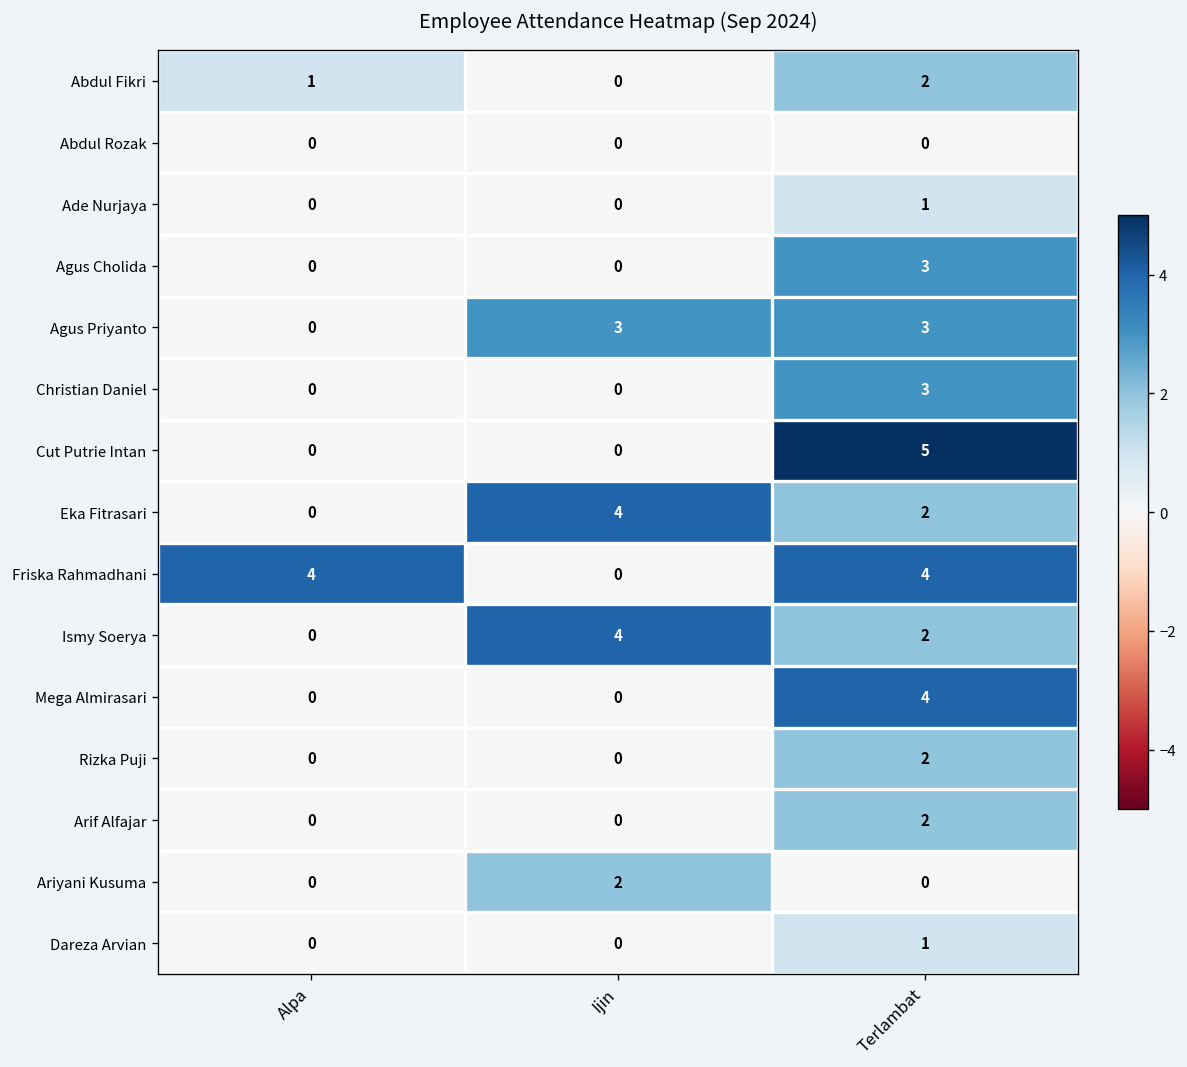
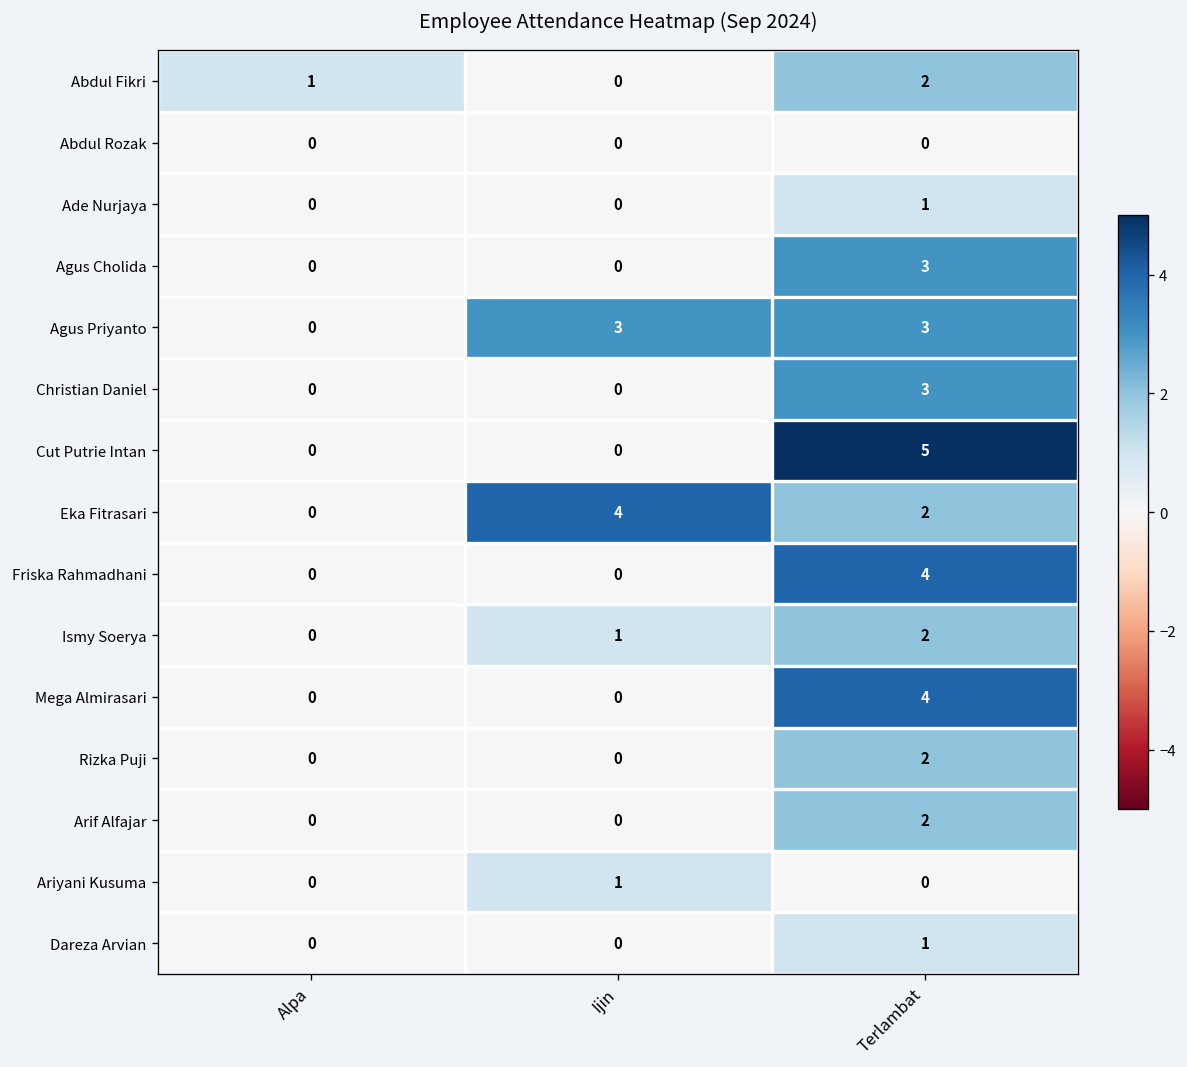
  {
    "Abdul Fikri": {
      "Alpa": 1,
      "Ijin": 0,
      "Terlambat": 2
    },
    "Abdul Rozak": {
      "Alpa": 0,
      "Ijin": 0,
      "Terlambat": 0
    },
    "Ade Nurjaya": {
      "Alpa": 0,
      "Ijin": 0,
      "Terlambat": 1
    },
    "Agus Cholida": {
      "Alpa": 0,
      "Ijin": 0,
      "Terlambat": 3
    },
    "Agus Priyanto": {
      "Alpa": 0,
      "Ijin": 3,
      "Terlambat": 3
    },
    "Christian Daniel": {
      "Alpa": 0,
      "Ijin": 0,
      "Terlambat": 3
    },
    "Cut Putrie Intan": {
      "Alpa": 0,
      "Ijin": 0,
      "Terlambat": 5
    },
    "Eka Fitrasari": {
      "Alpa": 0,
      "Ijin": 4,
      "Terlambat": 2
    },
    "Friska Rahmadhani": {
-     "Alpa": 4,
+     "Alpa": 0,
      "Ijin": 0,
      "Terlambat": 4
    },
    "Ismy Soerya": {
      "Alpa": 0,
-     "Ijin": 4,
+     "Ijin": 1,
      "Terlambat": 2
    },
    "Mega Almirasari": {
      "Alpa": 0,
      "Ijin": 0,
      "Terlambat": 4
    },
    "Rizka Puji": {
      "Alpa": 0,
      "Ijin": 0,
      "Terlambat": 2
    },
    "Arif Alfajar": {
      "Alpa": 0,
      "Ijin": 0,
      "Terlambat": 2
    },
    "Ariyani Kusuma": {
      "Alpa": 0,
-     "Ijin": 2,
+     "Ijin": 1,
      "Terlambat": 0
    },
    "Dareza Arvian": {
      "Alpa": 0,
      "Ijin": 0,
      "Terlambat": 1
    }
  }
